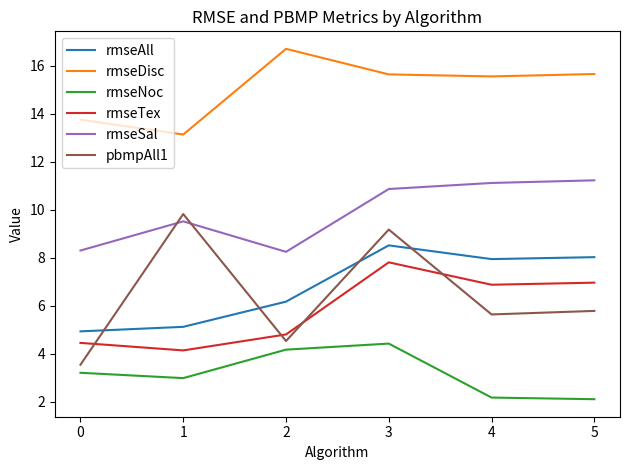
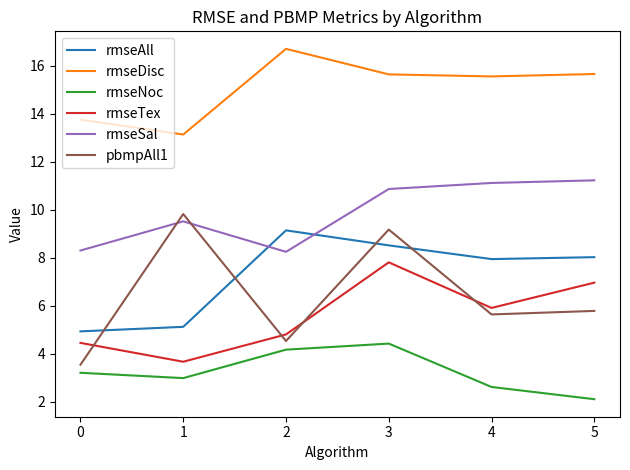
  {
    "rmseAll": {
      "0": 4.9,
      "1": 5.1,
-     "2": 6.2,
+     "2": 9.1,
      "3": 8.5,
      "4": 7.9,
      "5": 8.0
    },
    "rmseDisc": {
      "1": 13.1,
      "2": 16.7,
      "3": 15.6,
      "4": 15.6,
      "5": 15.7
    },
    "rmseNoc": {
      "0": 3.2,
      "1": 3.0,
      "2": 4.2,
      "3": 4.4,
-     "4": 2.2,
+     "4": 2.6,
      "5": 2.1
    },
    "rmseTex": {
      "0": 4.4,
-     "1": 4.1,
+     "1": 3.7,
      "2": 4.8,
      "3": 7.8,
-     "4": 6.9,
+     "4": 5.9,
      "5": 7.0
    },
    "rmseSal": {
      "0": 8.3,
      "1": 9.5,
      "2": 8.2,
      "3": 10.9,
      "4": 11.1,
      "5": 11.2
    },
    "pbmpAll1": {
      "0": 3.5,
      "1": 9.8,
      "2": 4.5,
      "3": 9.2,
      "4": 5.6,
      "5": 5.8
    }
  }
